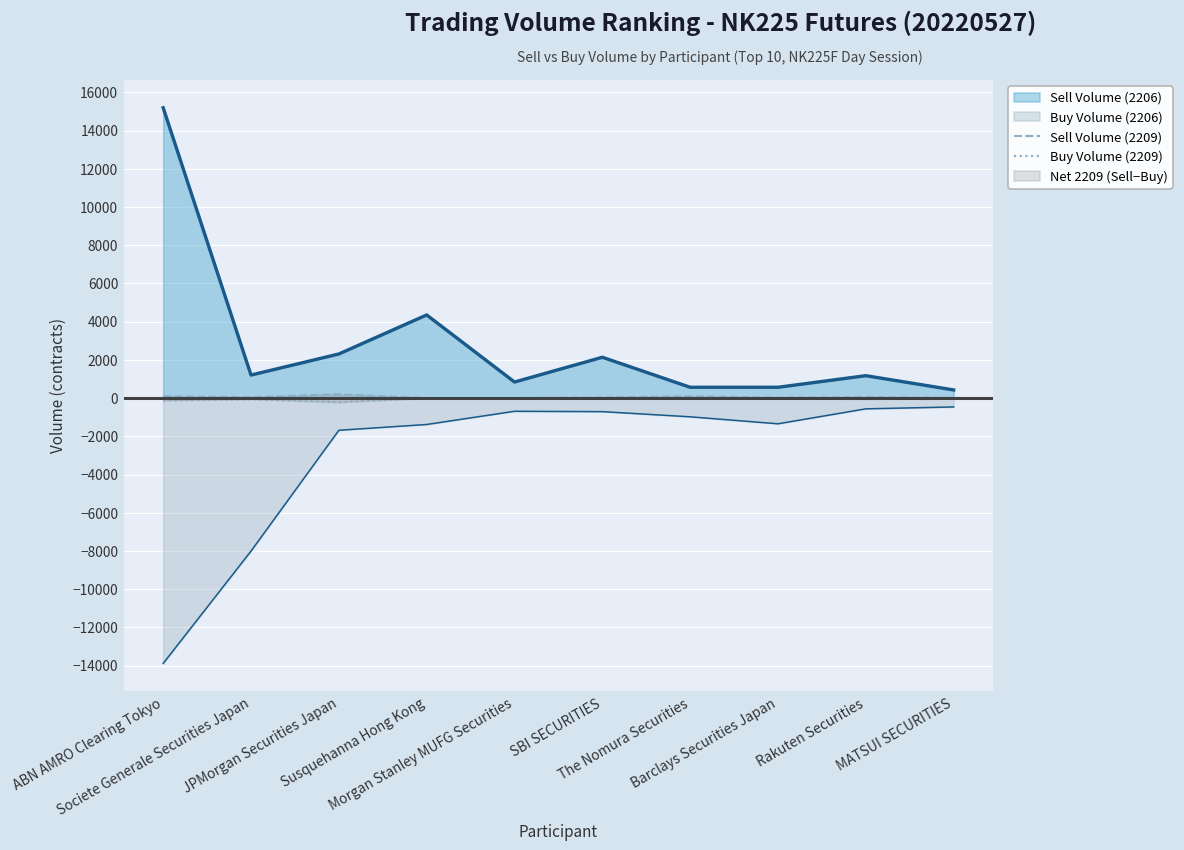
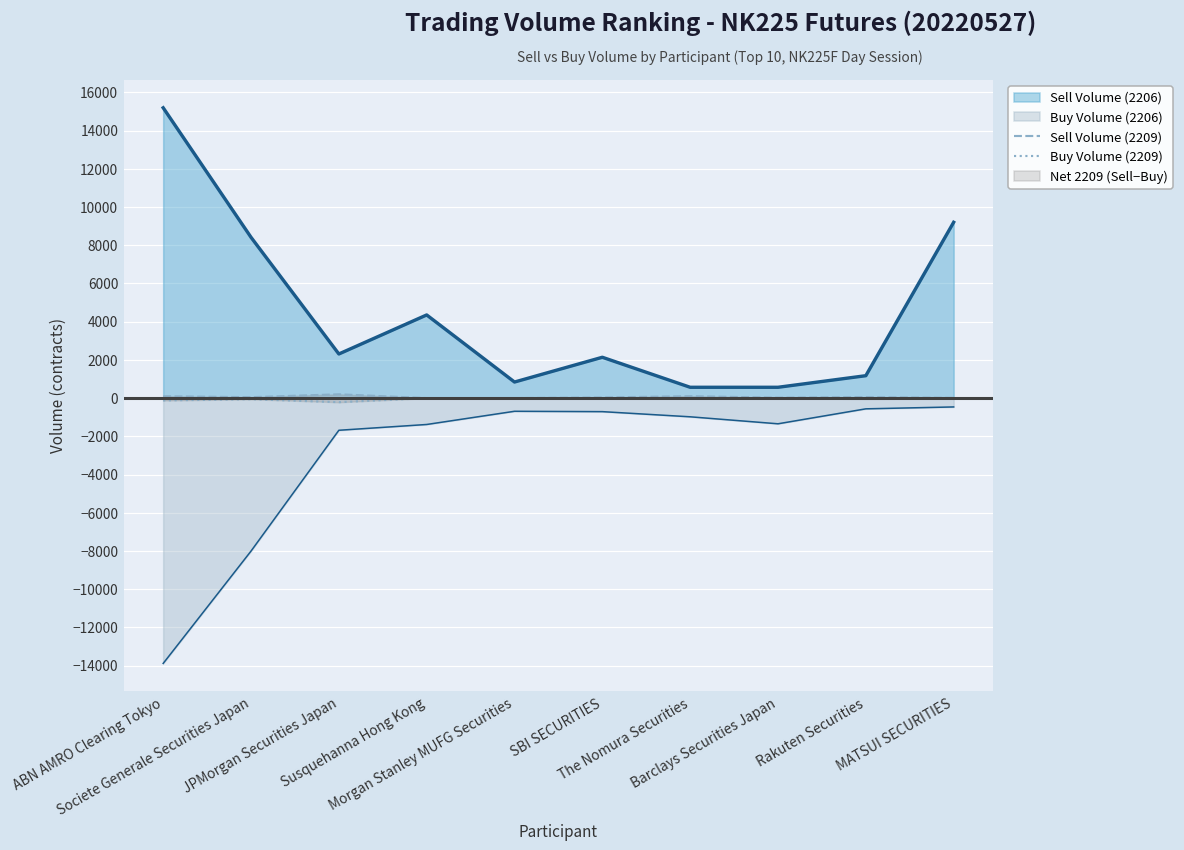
  {
    "Sell Volume (2206)": {
      "ABN AMRO Clearing Tokyo": 15200,
-     "Societe Generale Securities Japan": 1200,
+     "Societe Generale Securities Japan": 8400,
      "JPMorgan Securities Japan": 2300,
      "Susquehanna Hong Kong": 4400,
      "Morgan Stanley MUFG Securities": 800,
      "SBI SECURITIES": 2100,
      "The Nomura Securities": 600,
      "Barclays Securities Japan": 600,
      "Rakuten Securities": 1200,
-     "MATSUI SECURITIES": 400
+     "MATSUI SECURITIES": 9200
    }
  }
